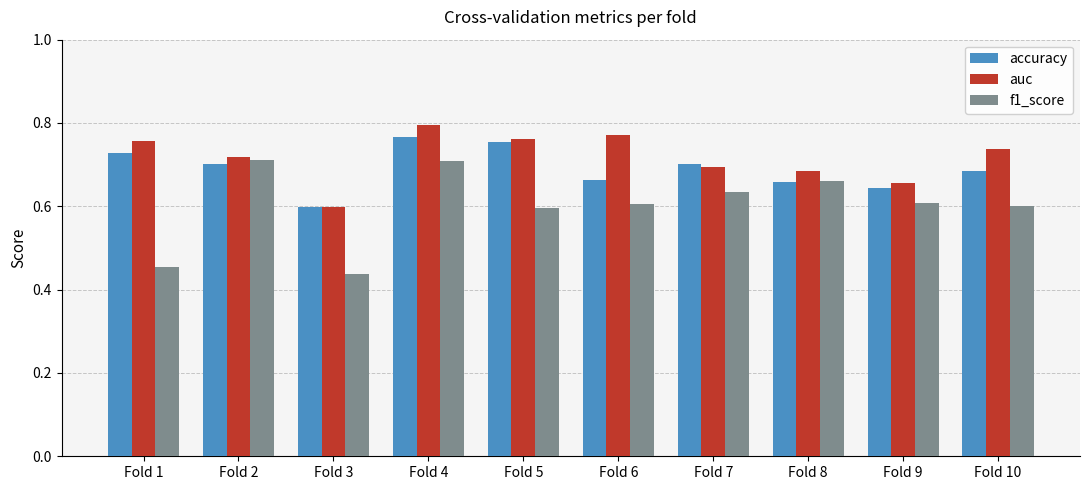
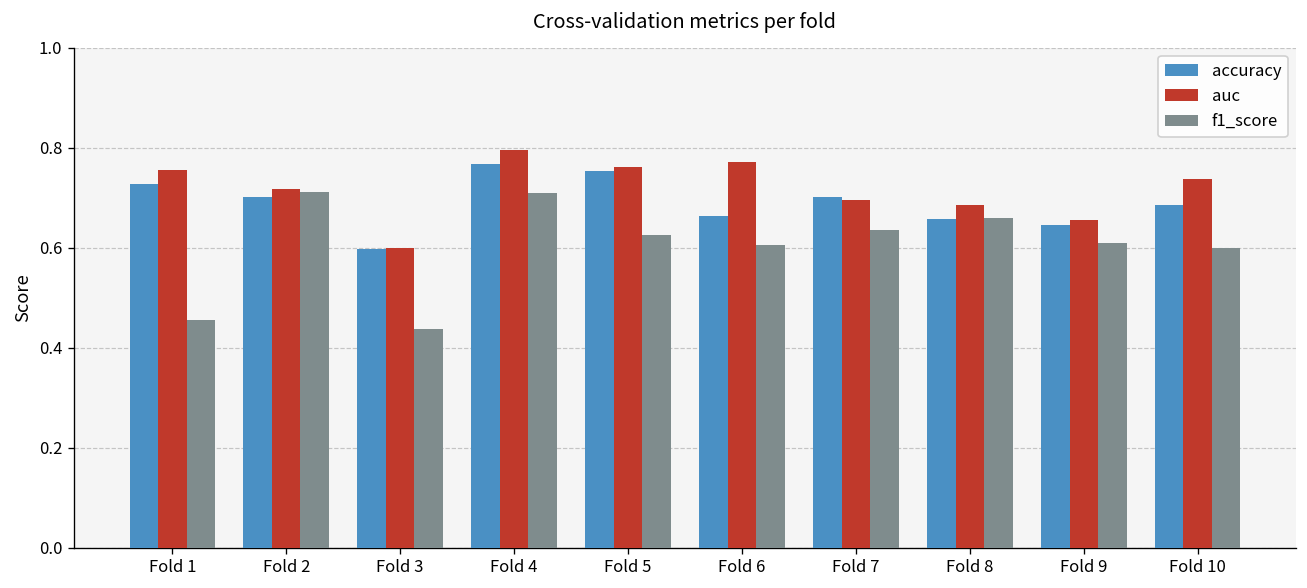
  {
    "accuracy": {
      "Fold 1": 0.73,
      "Fold 2": 0.70,
      "Fold 3": 0.60,
      "Fold 4": 0.77,
      "Fold 5": 0.75,
      "Fold 6": 0.66,
      "Fold 7": 0.70,
      "Fold 8": 0.66,
      "Fold 9": 0.64,
      "Fold 10": 0.68
    },
    "auc": {
      "Fold 1": 0.76,
      "Fold 2": 0.72,
      "Fold 3": 0.60,
      "Fold 4": 0.80,
      "Fold 5": 0.76,
      "Fold 6": 0.77,
      "Fold 7": 0.70,
      "Fold 8": 0.68,
      "Fold 9": 0.66,
      "Fold 10": 0.74
    },
    "f1_score": {
      "Fold 1": 0.46,
      "Fold 2": 0.71,
      "Fold 3": 0.44,
      "Fold 4": 0.71,
-     "Fold 5": 0.60,
+     "Fold 5": 0.63,
      "Fold 6": 0.61,
      "Fold 7": 0.63,
      "Fold 8": 0.66,
      "Fold 9": 0.61,
      "Fold 10": 0.60
    }
  }
